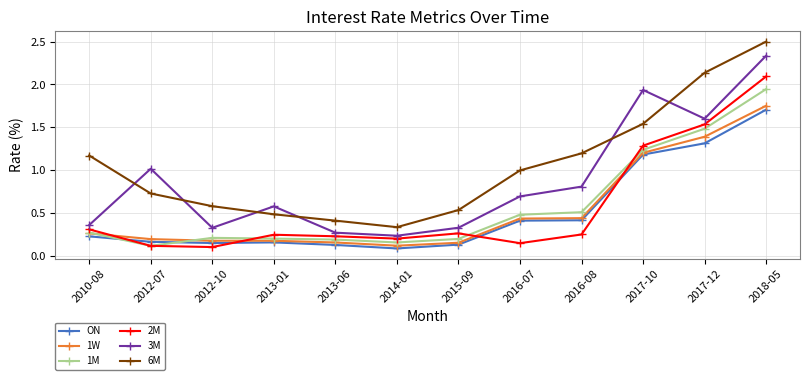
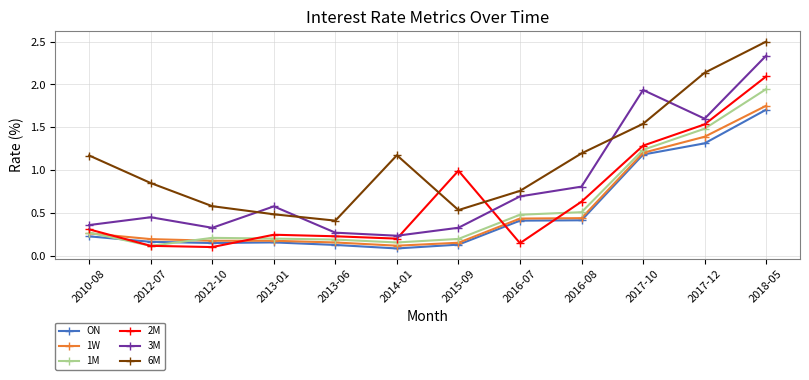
  {
    "ON": {
      "2010-08": 0.2,
      "2012-07": 0.2,
      "2014-01": 0.1,
      "2017-12": 1.3,
      "2018-05": 1.7
    },
    "1W": {
      "2012-07": 0.2,
      "2014-01": 0.1,
      "2017-12": 1.4,
      "2018-05": 1.8
    },
    "1M": {
      "2012-10": 0.2,
      "2013-06": 0.2,
      "2014-01": 0.2,
      "2015-09": 0.2,
      "2016-07": 0.5,
      "2016-08": 0.5,
      "2017-10": 1.2,
      "2017-12": 1.5,
      "2018-05": 1.9
    },
    "2M": {
      "2010-08": 0.3,
      "2012-10": 0.1,
      "2013-01": 0.2,
      "2013-06": 0.2,
      "2014-01": 0.2,
-     "2015-09": 0.3,
+     "2015-09": 1.0,
      "2016-07": 0.2,
-     "2016-08": 0.3,
+     "2016-08": 0.6,
      "2017-10": 1.3,
      "2017-12": 1.5,
      "2018-05": 2.1
    },
    "3M": {
      "2010-08": 0.4,
-     "2012-07": 1.0,
+     "2012-07": 0.5,
      "2012-10": 0.3,
      "2013-01": 0.6,
      "2013-06": 0.3,
      "2014-01": 0.2,
      "2015-09": 0.3,
      "2016-07": 0.7,
      "2016-08": 0.8,
      "2017-10": 1.9,
      "2017-12": 1.6,
      "2018-05": 2.3
    },
    "6M": {
      "2010-08": 1.2,
-     "2012-07": 0.7,
+     "2012-07": 0.9,
      "2012-10": 0.6,
      "2013-01": 0.5,
      "2013-06": 0.4,
-     "2014-01": 0.3,
+     "2014-01": 1.2,
      "2015-09": 0.5,
-     "2016-07": 1.0,
+     "2016-07": 0.8,
      "2016-08": 1.2,
      "2017-10": 1.5,
      "2017-12": 2.1,
      "2018-05": 2.5
    }
  }
